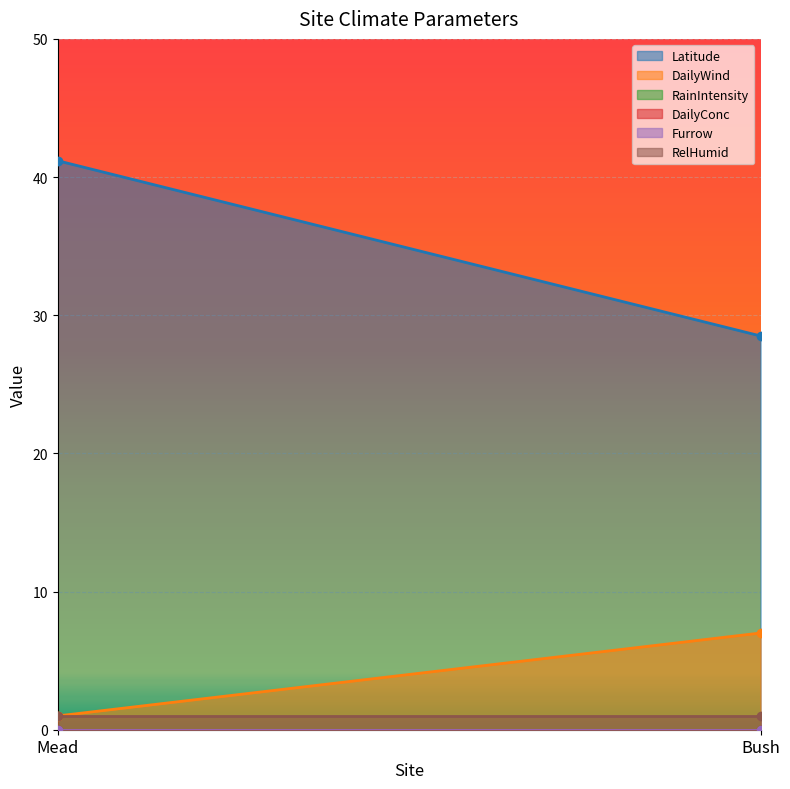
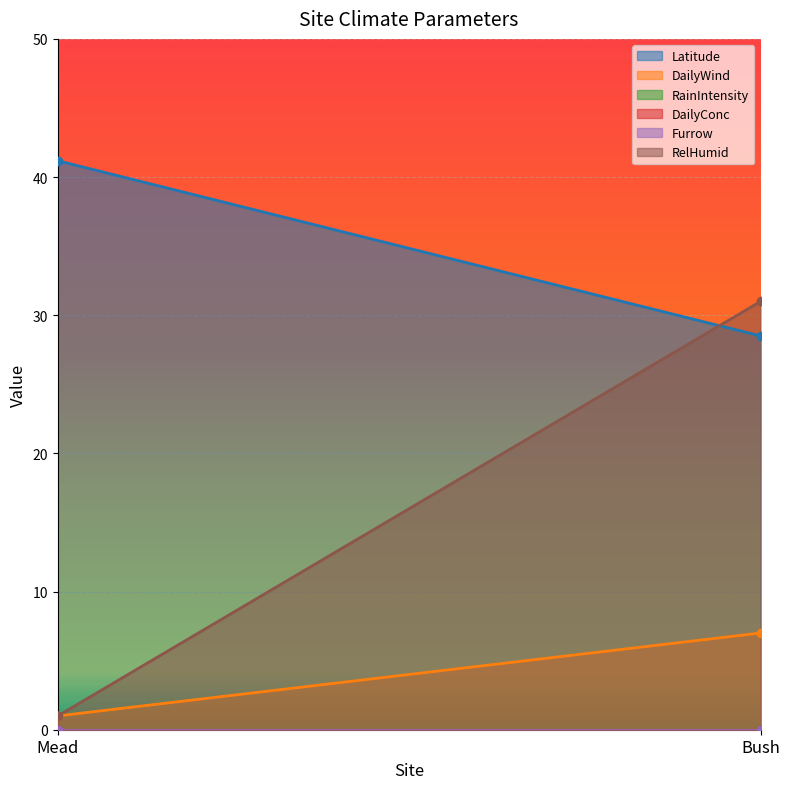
  {
    "Latitude": {
      "Mead": 41,
      "Bush": 28.5
    },
    "DailyWind": {
      "Bush": 7
    },
    "Furrow": {
      "Mead": 0,
      "Bush": 0
    },
    "RelHumid": {
-     "Bush": 1
+     "Bush": 31
    }
  }
